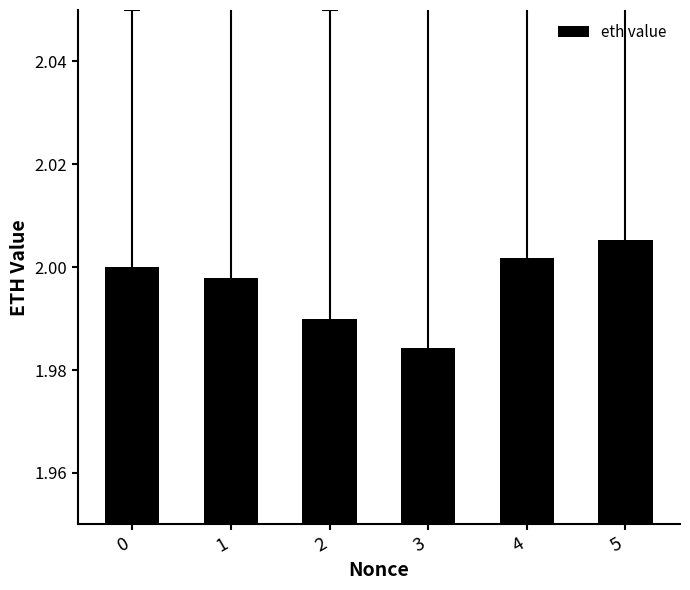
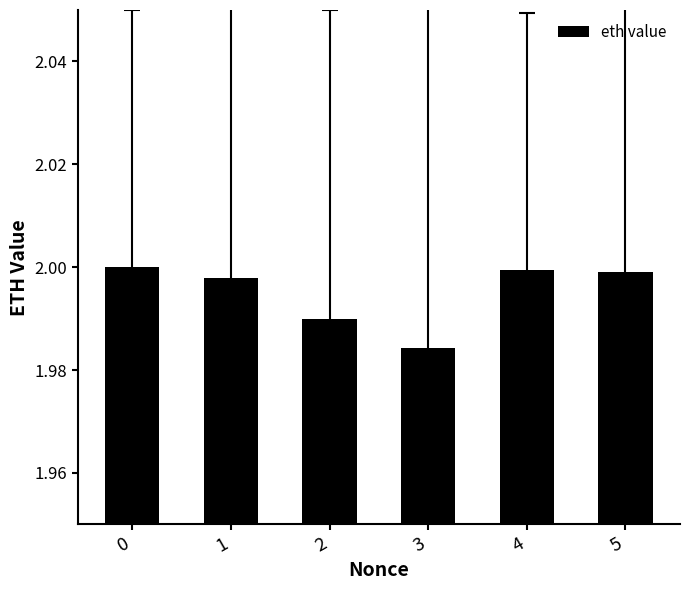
  {
    "eth value": {
      "0": 2.000,
      "1": 1.998,
      "2": 1.990,
      "3": 1.984,
-     "4": 2.002,
-     "5": 2.005
+     "4": 1.999,
+     "5": 1.999
    }
  }
